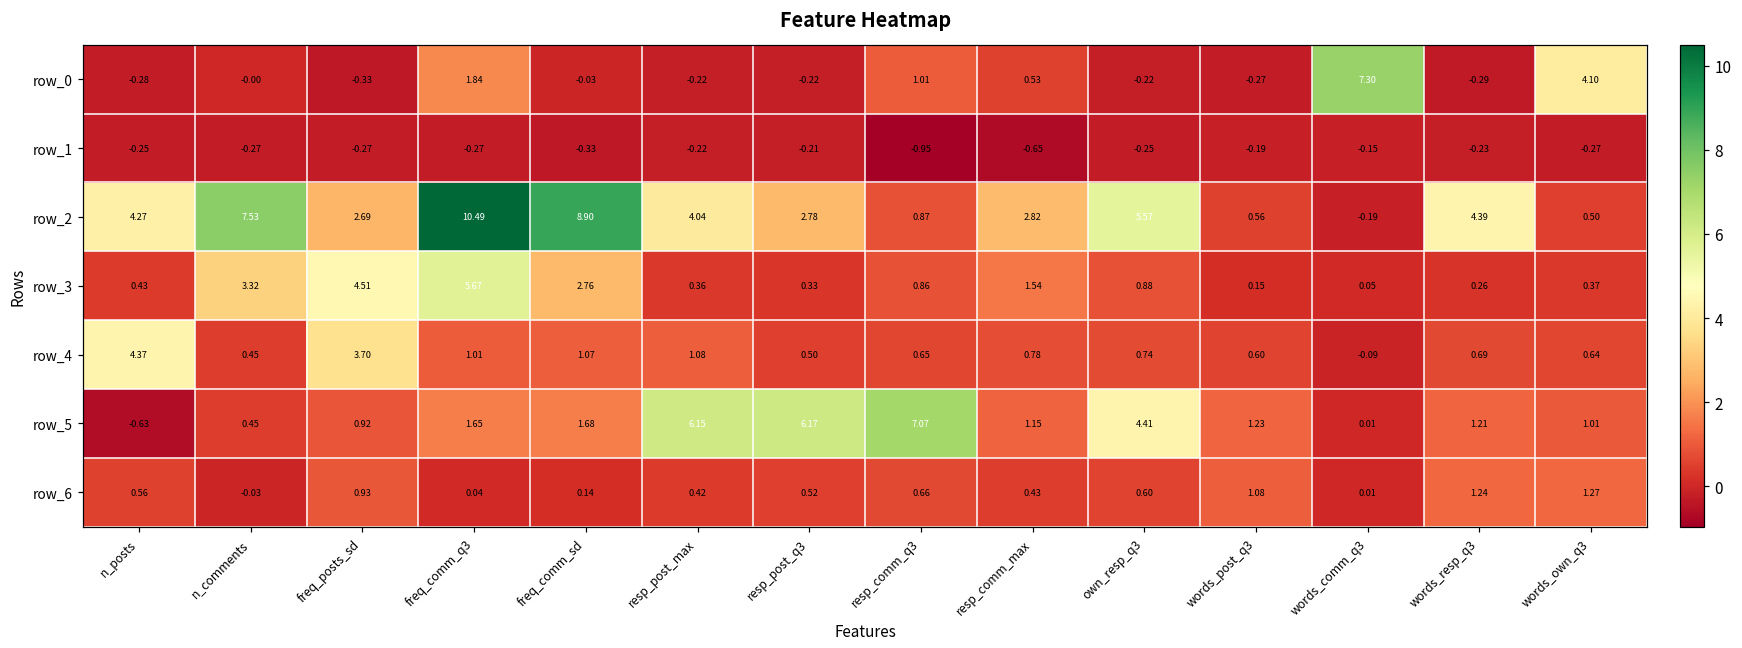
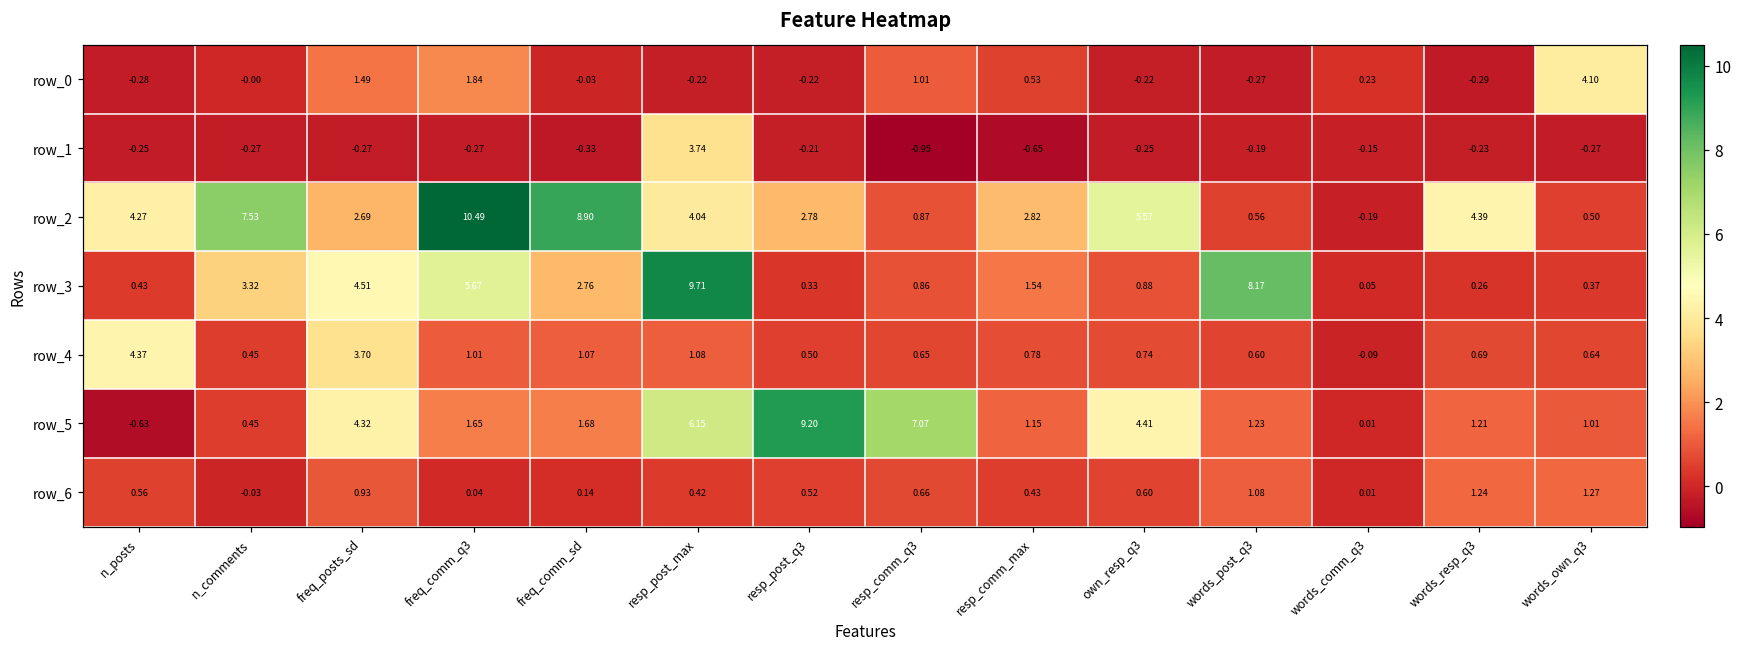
  {
    "row_0": {
      "n_posts": -0.28,
      "n_comments": -0.00,
-     "freq_posts_sd": -0.33,
+     "freq_posts_sd": 1.49,
      "freq_comm_q3": 1.84,
      "freq_comm_sd": -0.03,
      "resp_post_max": -0.22,
      "resp_post_q3": -0.22,
      "resp_comm_q3": 1.01,
      "resp_comm_max": 0.53,
      "own_resp_q3": -0.22,
      "words_post_q3": -0.27,
-     "words_comm_q3": 7.30,
+     "words_comm_q3": 0.23,
      "words_resp_q3": -0.29,
      "words_own_q3": 4.10
    },
    "row_1": {
      "n_posts": -0.25,
      "n_comments": -0.27,
      "freq_posts_sd": -0.27,
      "freq_comm_q3": -0.27,
      "freq_comm_sd": -0.33,
-     "resp_post_max": -0.22,
+     "resp_post_max": 3.74,
      "resp_post_q3": -0.21,
      "resp_comm_q3": -0.95,
      "resp_comm_max": -0.65,
      "own_resp_q3": -0.25,
      "words_post_q3": -0.19,
      "words_comm_q3": -0.15,
      "words_resp_q3": -0.23,
      "words_own_q3": -0.27
    },
    "row_2": {
      "n_posts": 4.27,
      "n_comments": 7.53,
      "freq_posts_sd": 2.69,
      "freq_comm_q3": 10.49,
      "freq_comm_sd": 8.90,
      "resp_post_max": 4.04,
      "resp_post_q3": 2.78,
      "resp_comm_q3": 0.87,
      "resp_comm_max": 2.82,
      "own_resp_q3": 5.57,
      "words_post_q3": 0.56,
      "words_comm_q3": -0.19,
      "words_resp_q3": 4.39,
      "words_own_q3": 0.50
    },
    "row_3": {
      "n_posts": 0.43,
      "n_comments": 3.32,
      "freq_posts_sd": 4.51,
      "freq_comm_q3": 5.67,
      "freq_comm_sd": 2.76,
-     "resp_post_max": 0.36,
+     "resp_post_max": 9.71,
      "resp_post_q3": 0.33,
      "resp_comm_q3": 0.86,
      "resp_comm_max": 1.54,
      "own_resp_q3": 0.88,
-     "words_post_q3": 0.15,
+     "words_post_q3": 8.17,
      "words_comm_q3": 0.05,
      "words_resp_q3": 0.26,
      "words_own_q3": 0.37
    },
    "row_4": {
      "n_posts": 4.37,
      "n_comments": 0.45,
      "freq_posts_sd": 3.70,
      "freq_comm_q3": 1.01,
      "freq_comm_sd": 1.07,
      "resp_post_max": 1.08,
      "resp_post_q3": 0.50,
      "resp_comm_q3": 0.65,
      "resp_comm_max": 0.78,
      "own_resp_q3": 0.74,
      "words_post_q3": 0.60,
      "words_comm_q3": -0.09,
      "words_resp_q3": 0.69,
      "words_own_q3": 0.64
    },
    "row_5": {
      "n_posts": -0.63,
      "n_comments": 0.45,
-     "freq_posts_sd": 0.92,
+     "freq_posts_sd": 4.32,
      "freq_comm_q3": 1.65,
      "freq_comm_sd": 1.68,
      "resp_post_max": 6.15,
-     "resp_post_q3": 6.17,
+     "resp_post_q3": 9.20,
      "resp_comm_q3": 7.07,
      "resp_comm_max": 1.15,
      "own_resp_q3": 4.41,
      "words_post_q3": 1.23,
      "words_comm_q3": 0.01,
      "words_resp_q3": 1.21,
      "words_own_q3": 1.01
    },
    "row_6": {
      "n_posts": 0.56,
      "n_comments": -0.03,
      "freq_posts_sd": 0.93,
      "freq_comm_q3": 0.04,
      "freq_comm_sd": 0.14,
      "resp_post_max": 0.42,
      "resp_post_q3": 0.52,
      "resp_comm_q3": 0.66,
      "resp_comm_max": 0.43,
      "own_resp_q3": 0.60,
      "words_post_q3": 1.08,
      "words_comm_q3": 0.01,
      "words_resp_q3": 1.24,
      "words_own_q3": 1.27
    }
  }
